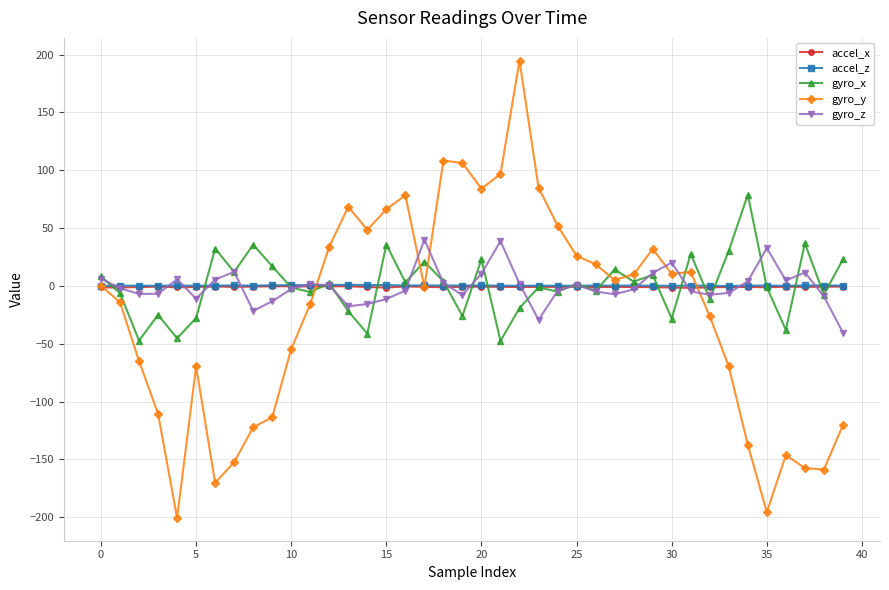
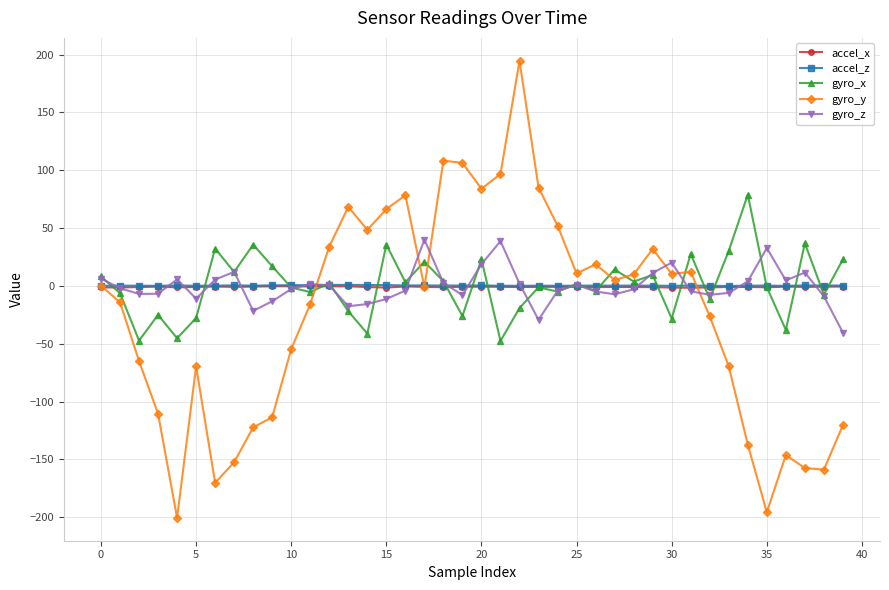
  {
    "accel_x": {
      "15": -1
    },
    "accel_z": {
      "15": 1
    },
    "gyro_x": {
      "5": -28,
      "15": 36,
      "20": 23,
      "30": -28
    },
    "gyro_y": {
      "5": -70,
      "10": -55,
      "15": 66,
      "20": 84,
-     "25": 26,
+     "25": 11,
      "30": 10,
      "35": -196
    },
    "gyro_z": {
      "5": -11,
      "15": -11,
-     "20": 11,
+     "20": 19,
      "30": 20,
      "35": 33
    }
  }
